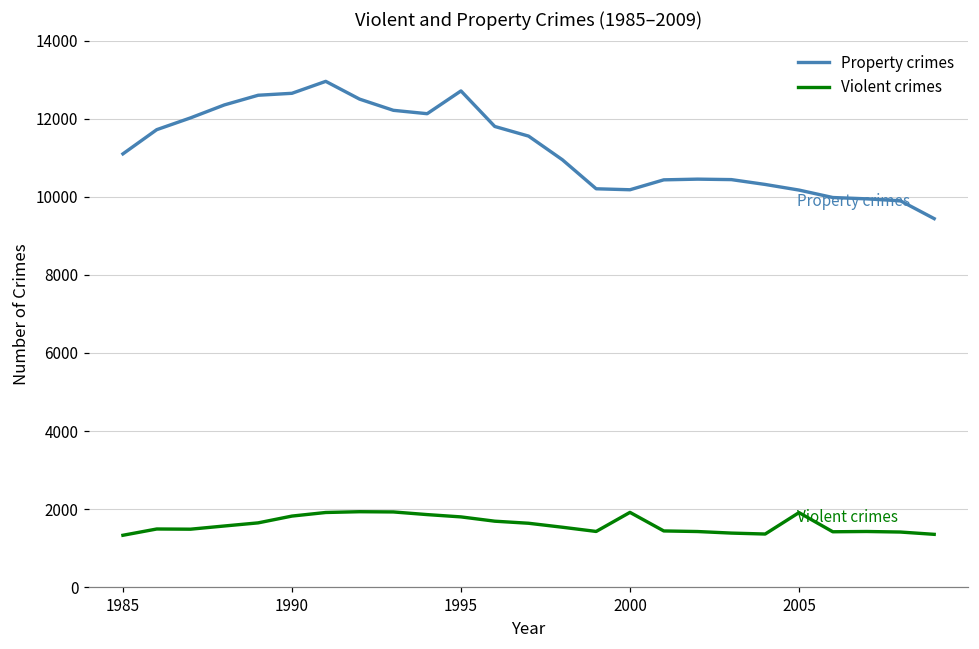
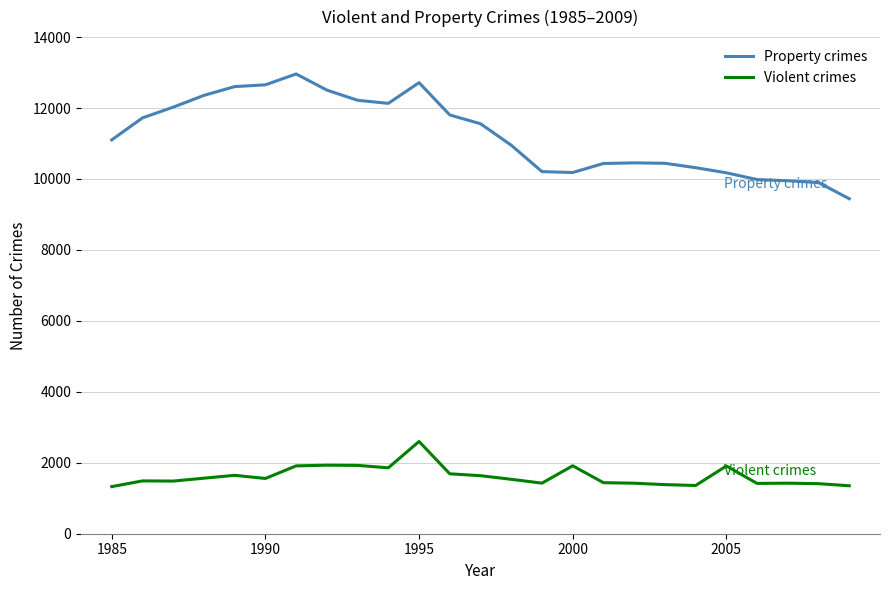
  {
    "Property crimes": {
      "1985": 11100,
      "1990": 12700,
      "1995": 12700,
      "2000": 10200,
      "2005": 10200
    },
    "Violent crimes": {
      "1985": 1300,
-     "1990": 1800,
-     "1995": 1800,
+     "1990": 1600,
+     "1995": 2600,
      "2000": 1900,
      "2005": 1900
    }
  }
